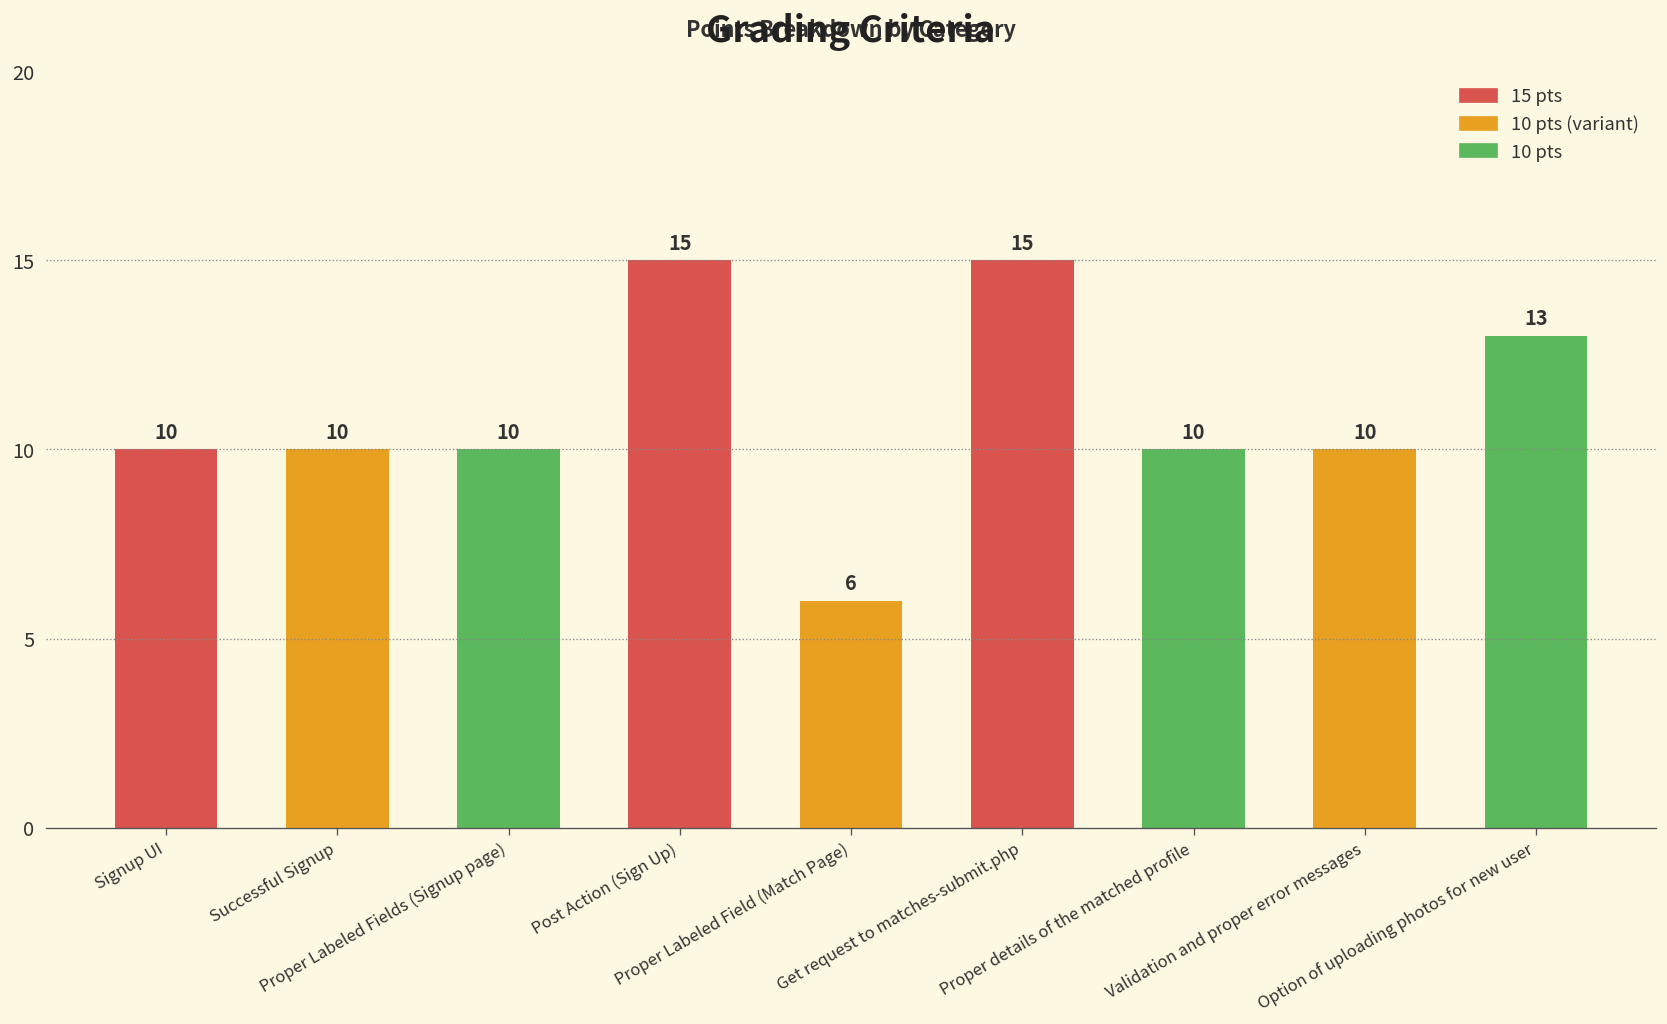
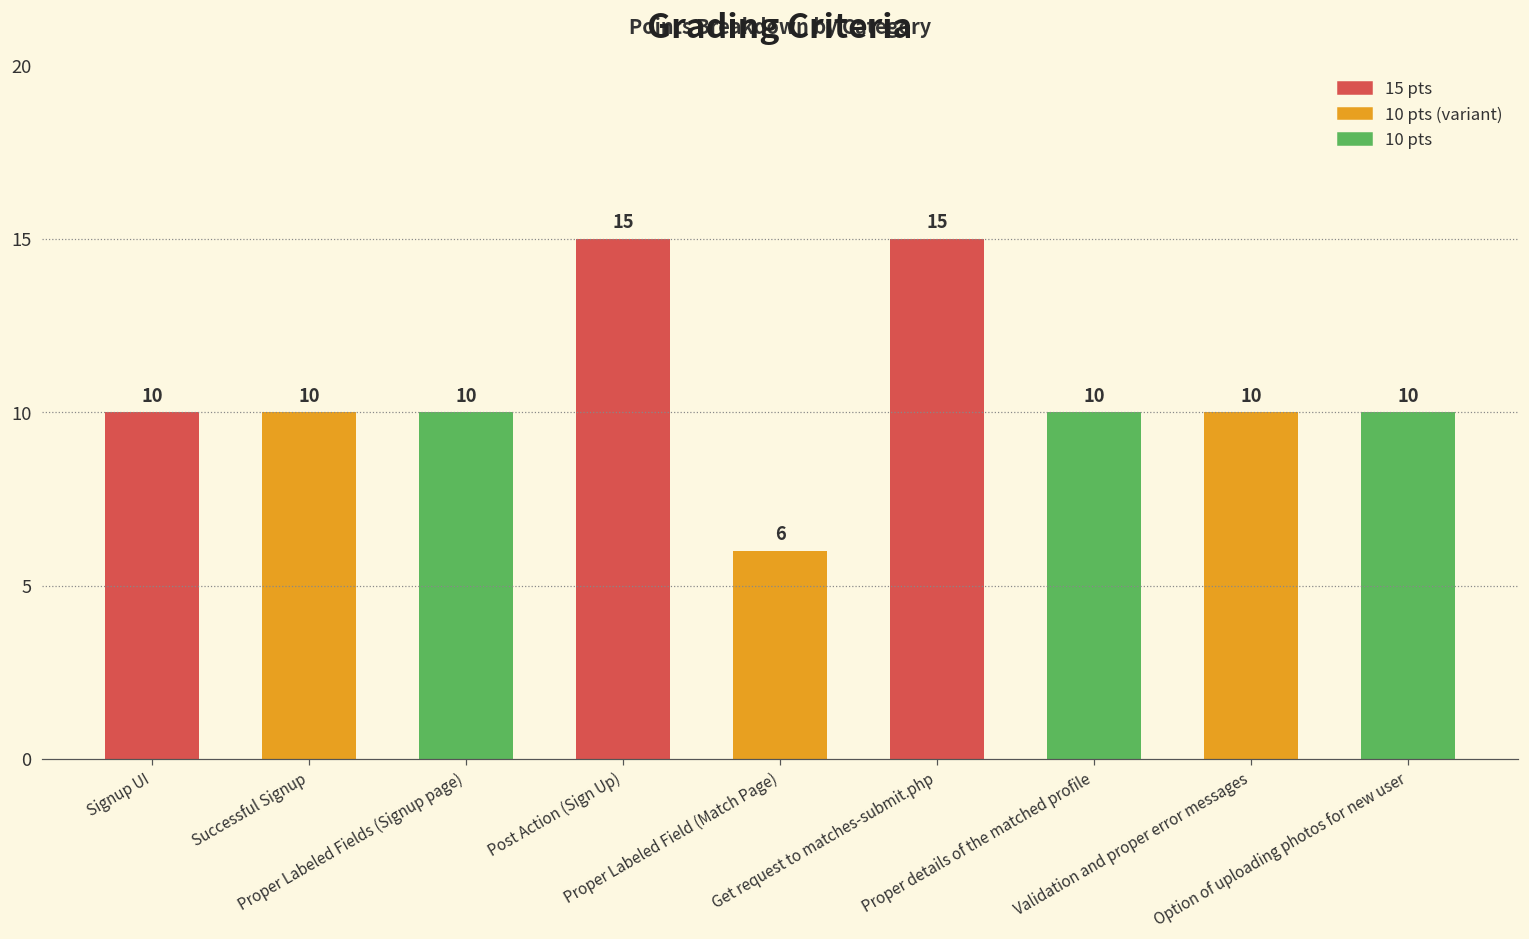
  {
    "Signup UI": 10,
    "Successful Signup": 10,
    "Proper Labeled Fields (Signup page)": 10,
    "Post Action (Sign Up)": 15,
    "Proper Labeled Field (Match Page)": 6,
    "Get request to matches-submit.php": 15,
    "Proper details of the matched profile": 10,
    "Validation and proper error messages": 10,
-   "Option of uploading photos for new user": 13
+   "Option of uploading photos for new user": 10
  }
